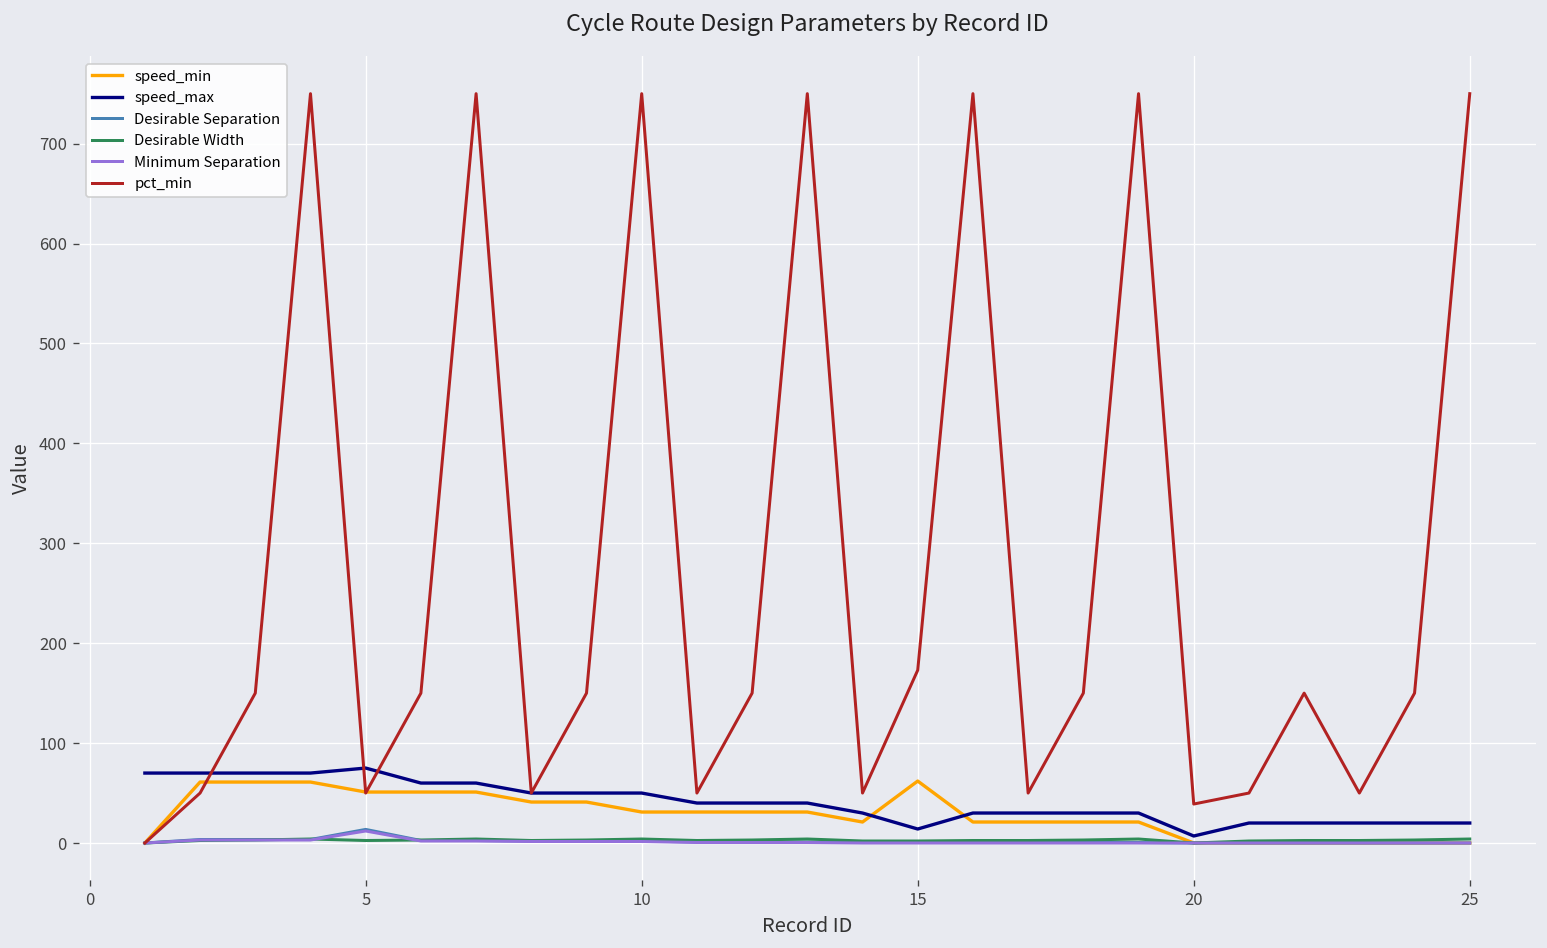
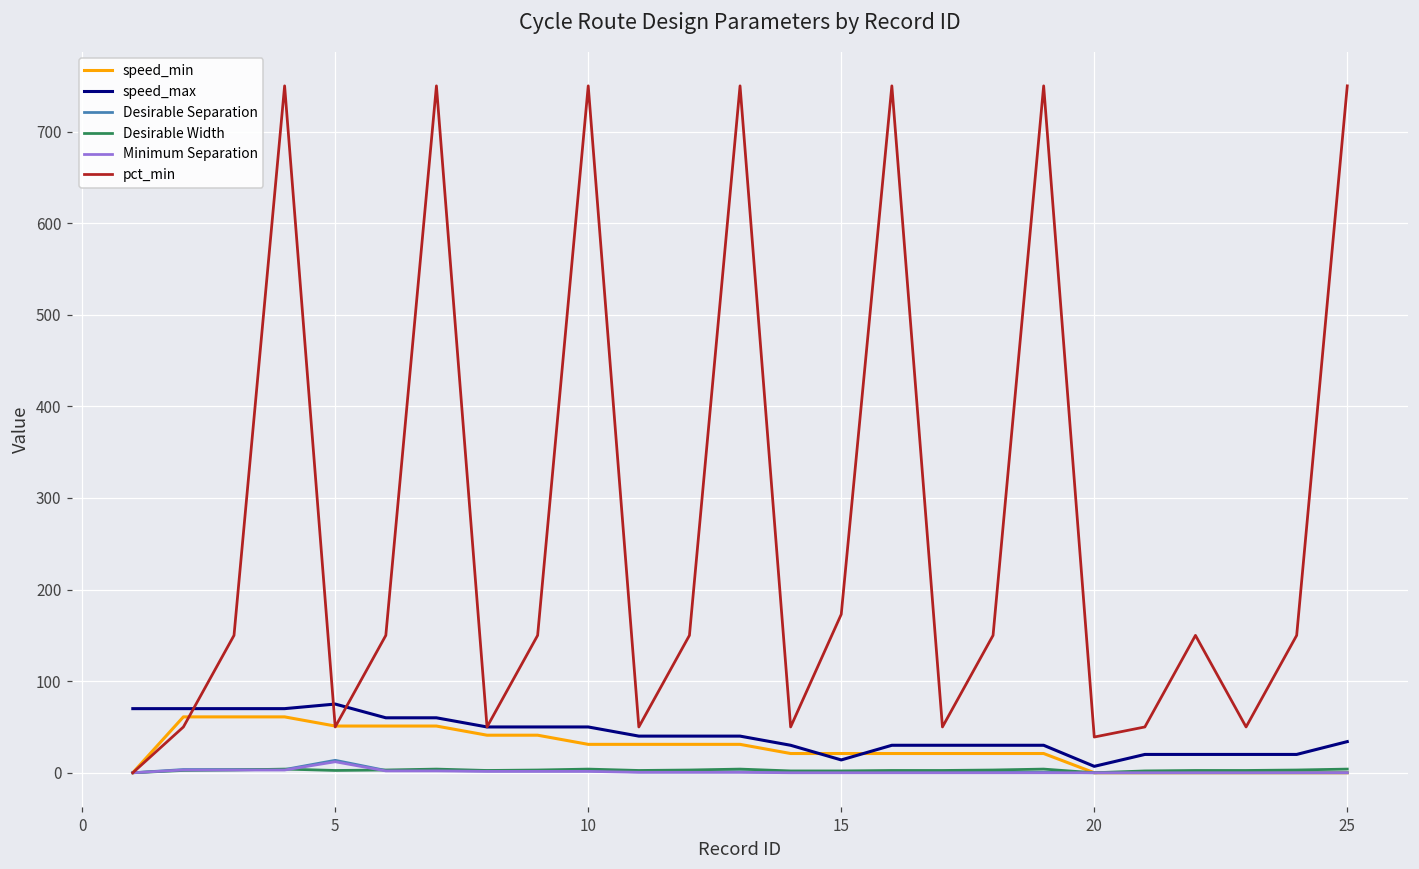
  {
    "speed_min": {
      "10": 30,
-     "15": 60
+     "15": 20
    },
    "speed_max": {
      "5": 80,
      "10": 50,
      "15": 10,
      "20": 10,
-     "25": 20
+     "25": 30
    },
    "Desirable Width": {
      "5": 0,
      "25": 0
    },
    "pct_min": {
      "10": 750,
      "15": 170,
      "20": 40,
      "25": 750
    }
  }
